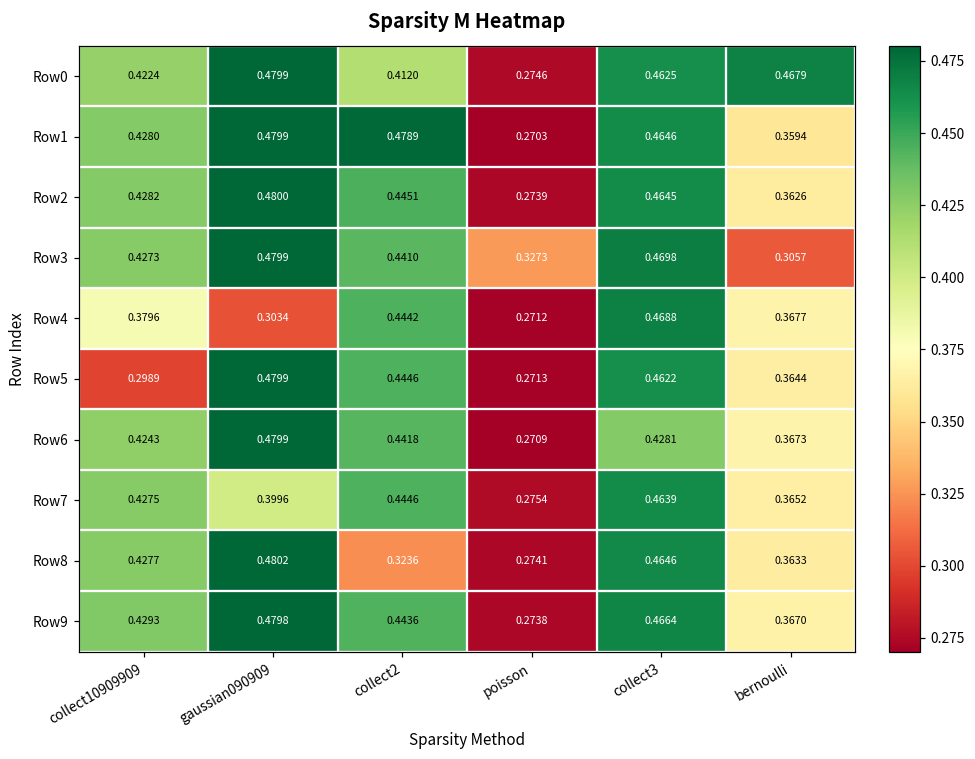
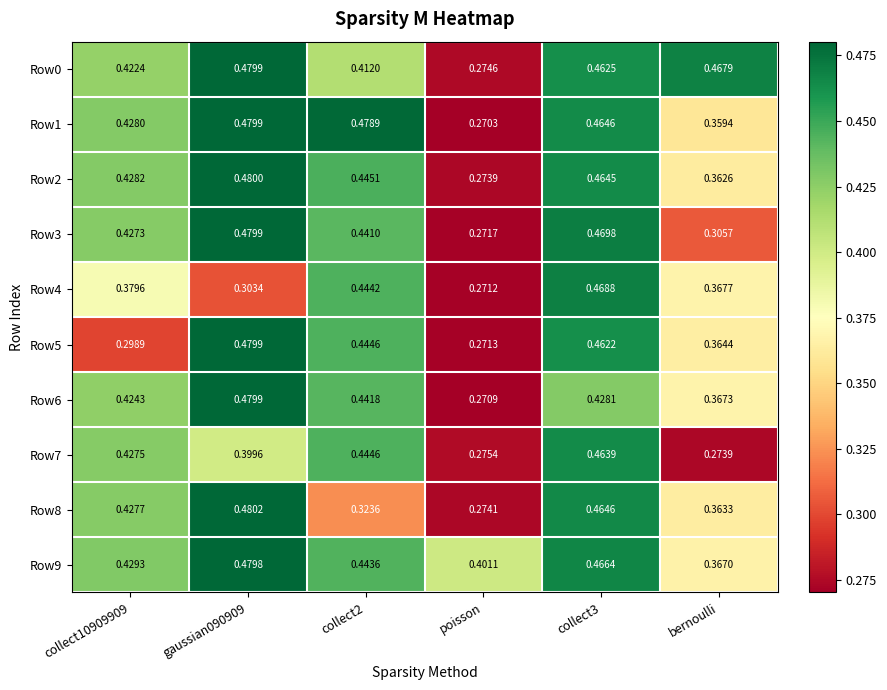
  {
    "Row0": {
      "collect10909909": 0.4224,
      "gaussian090909": 0.4799,
      "collect2": 0.4120,
      "poisson": 0.2746,
      "collect3": 0.4625,
      "bernoulli": 0.4679
    },
    "Row1": {
      "collect10909909": 0.4280,
      "gaussian090909": 0.4799,
      "collect2": 0.4789,
      "poisson": 0.2703,
      "collect3": 0.4646,
      "bernoulli": 0.3594
    },
    "Row2": {
      "collect10909909": 0.4282,
      "gaussian090909": 0.4800,
      "collect2": 0.4451,
      "poisson": 0.2739,
      "collect3": 0.4645,
      "bernoulli": 0.3626
    },
    "Row3": {
      "collect10909909": 0.4273,
      "gaussian090909": 0.4799,
      "collect2": 0.4410,
-     "poisson": 0.3273,
+     "poisson": 0.2717,
      "collect3": 0.4698,
      "bernoulli": 0.3057
    },
    "Row4": {
      "collect10909909": 0.3796,
      "gaussian090909": 0.3034,
      "collect2": 0.4442,
      "poisson": 0.2712,
      "collect3": 0.4688,
      "bernoulli": 0.3677
    },
    "Row5": {
      "collect10909909": 0.2989,
      "gaussian090909": 0.4799,
      "collect2": 0.4446,
      "poisson": 0.2713,
      "collect3": 0.4622,
      "bernoulli": 0.3644
    },
    "Row6": {
      "collect10909909": 0.4243,
      "gaussian090909": 0.4799,
      "collect2": 0.4418,
      "poisson": 0.2709,
      "collect3": 0.4281,
      "bernoulli": 0.3673
    },
    "Row7": {
      "collect10909909": 0.4275,
      "gaussian090909": 0.3996,
      "collect2": 0.4446,
      "poisson": 0.2754,
      "collect3": 0.4639,
-     "bernoulli": 0.3652
+     "bernoulli": 0.2739
    },
    "Row8": {
      "collect10909909": 0.4277,
      "gaussian090909": 0.4802,
      "collect2": 0.3236,
      "poisson": 0.2741,
      "collect3": 0.4646,
      "bernoulli": 0.3633
    },
    "Row9": {
      "collect10909909": 0.4293,
      "gaussian090909": 0.4798,
      "collect2": 0.4436,
-     "poisson": 0.2738,
+     "poisson": 0.4011,
      "collect3": 0.4664,
      "bernoulli": 0.3670
    }
  }
